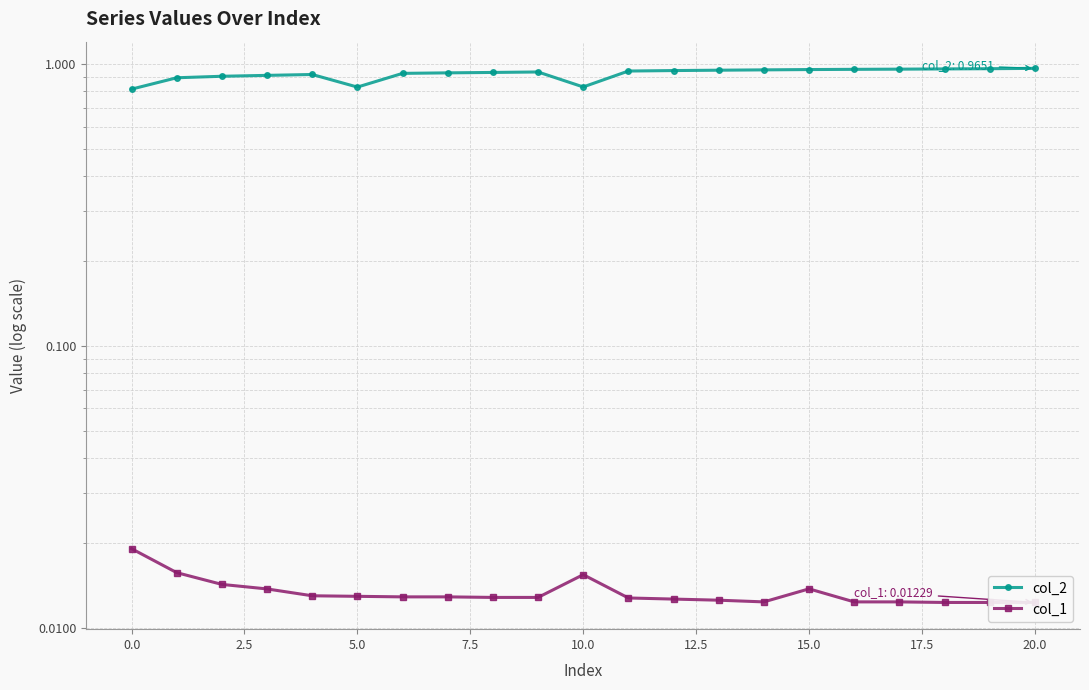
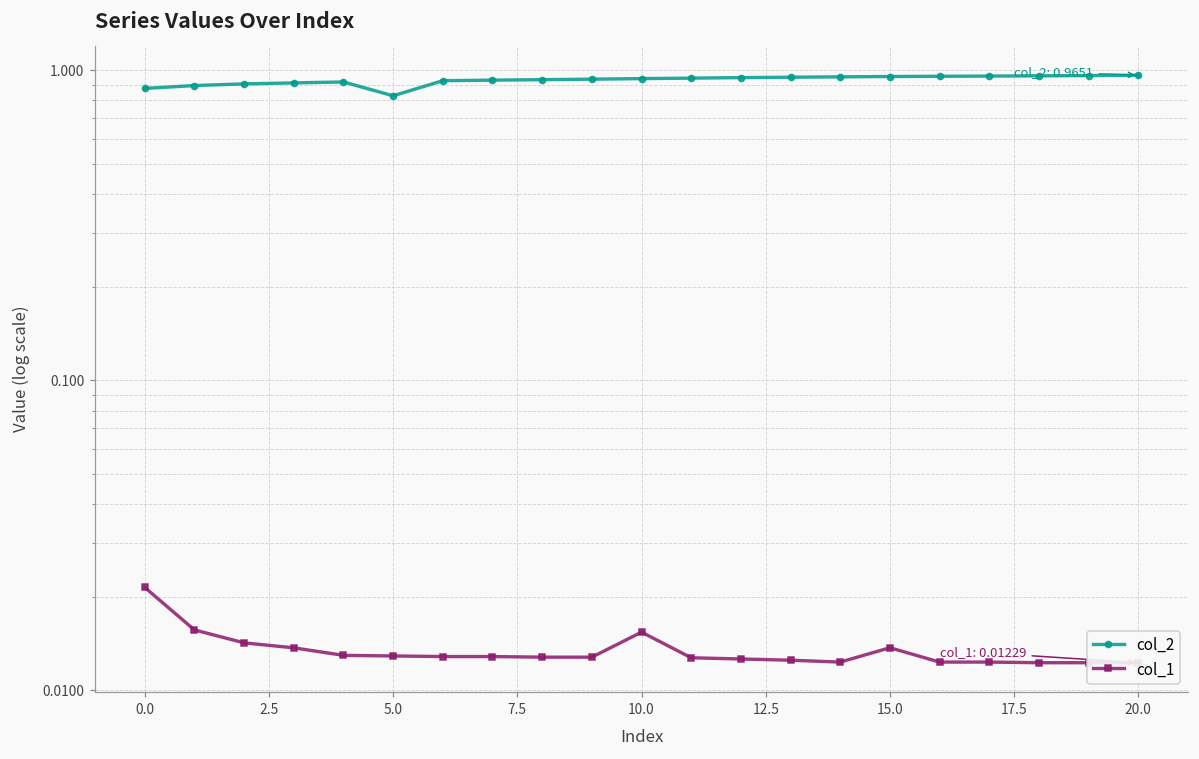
  {
    "col_2": {
-     "0.0": 0.81,
+     "0.0": 0.87,
      "5.0": 0.83,
-     "10.0": 0.83,
+     "10.0": 0.94,
      "15.0": 0.96,
      "20.0": 0.97
    },
    "col_1": {
-     "0.0": 0.019,
+     "0.0": 0.021,
      "5.0": 0.013,
      "10.0": 0.015,
      "15.0": 0.014
    }
  }
